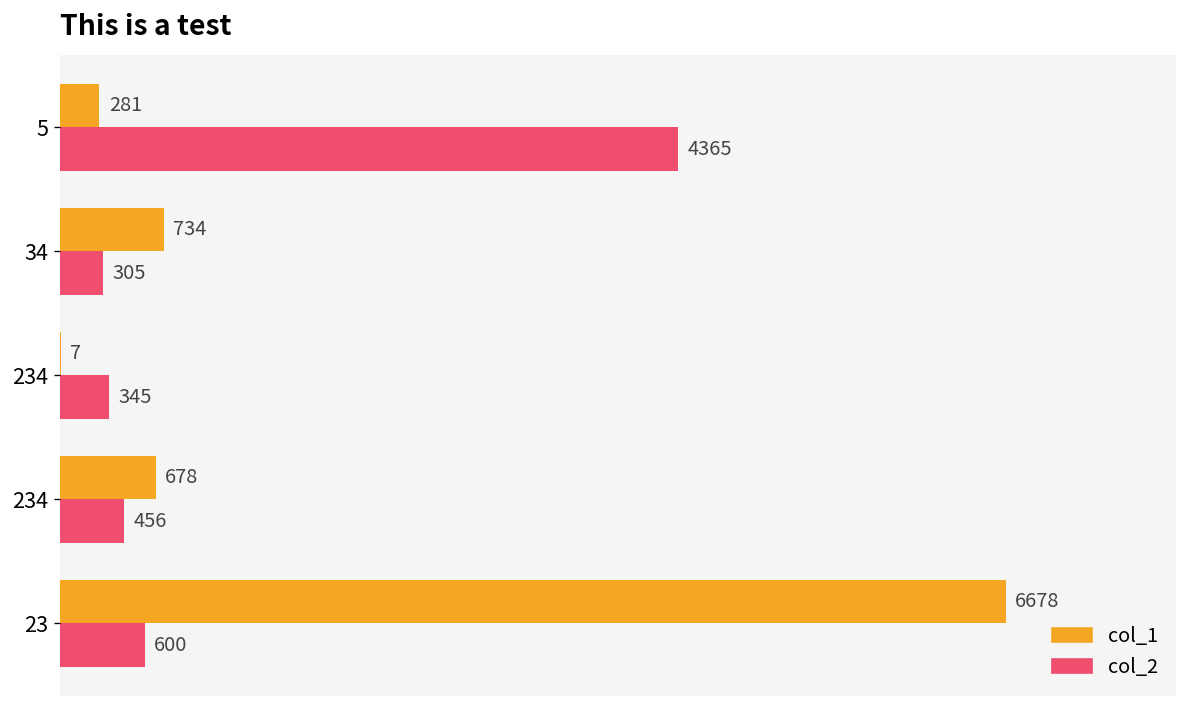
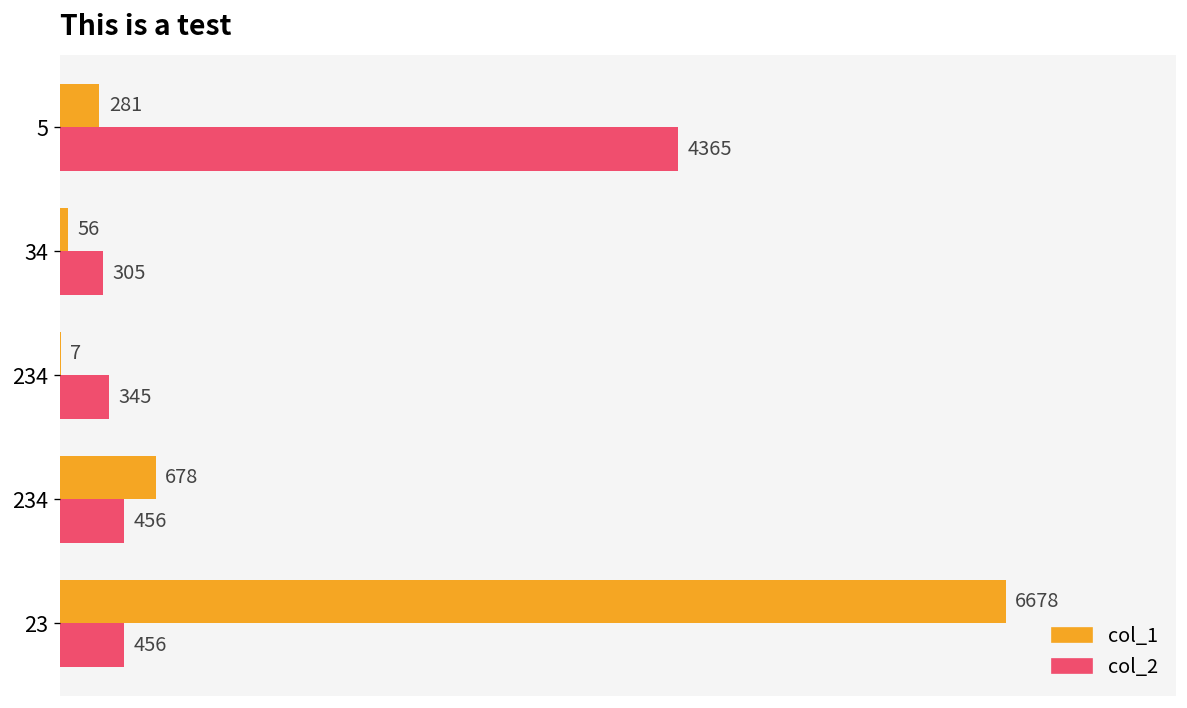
  {
    "col_1": {
      "5": 281,
-     "34": 734,
+     "34": 56,
      "23": 6678
    },
    "col_2": {
      "5": 4365,
      "34": 305,
-     "23": 600
+     "23": 456
    }
  }
